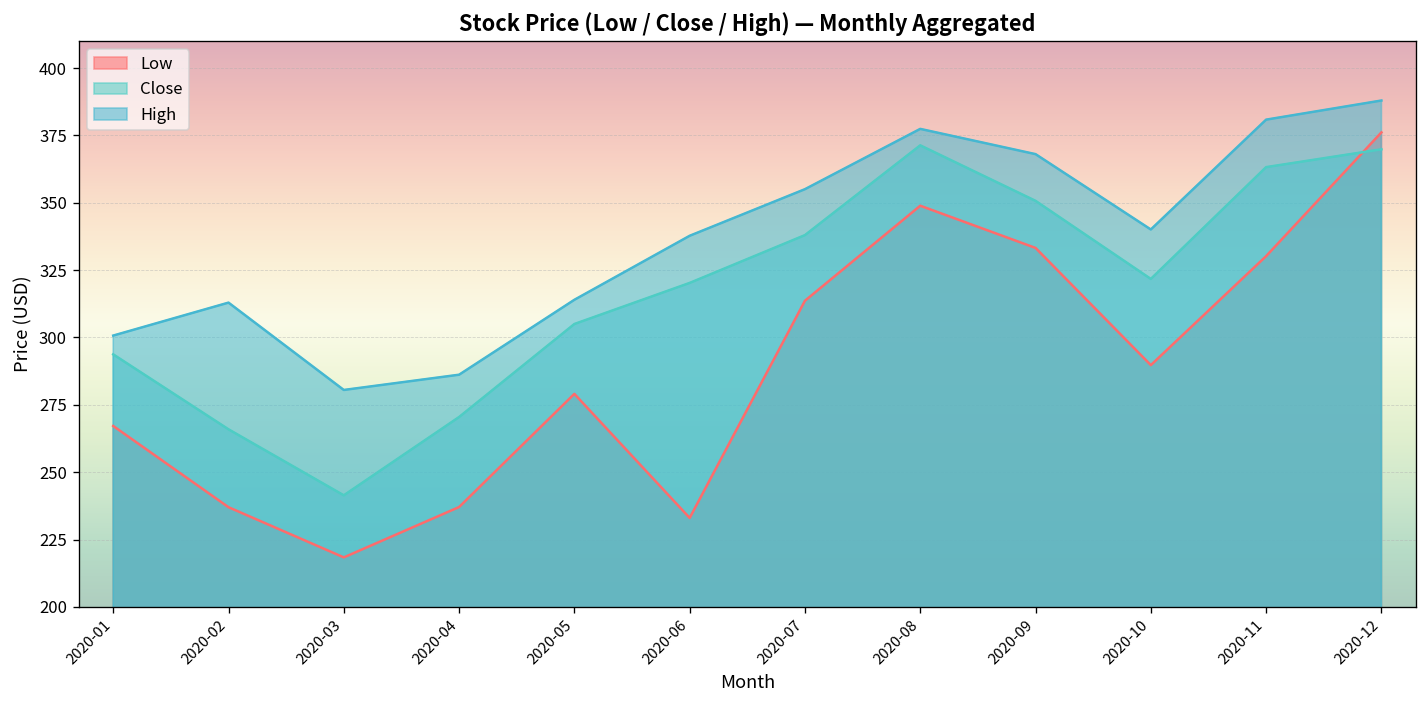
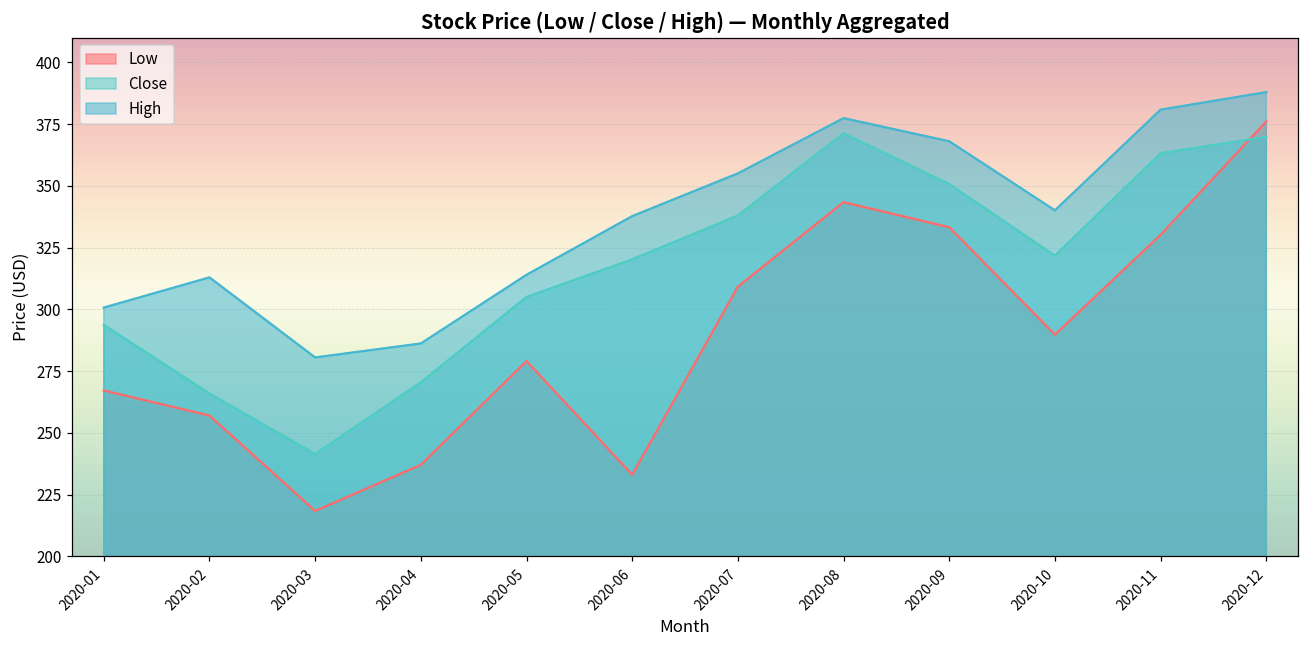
  {
    "Low": {
      "2020-01": 267,
-     "2020-02": 237,
+     "2020-02": 257,
      "2020-03": 218,
      "2020-04": 237,
      "2020-05": 279,
      "2020-06": 233,
-     "2020-07": 314,
-     "2020-08": 349,
+     "2020-07": 309,
+     "2020-08": 343,
      "2020-09": 333,
      "2020-10": 290,
      "2020-11": 330,
      "2020-12": 376
    }
  }
